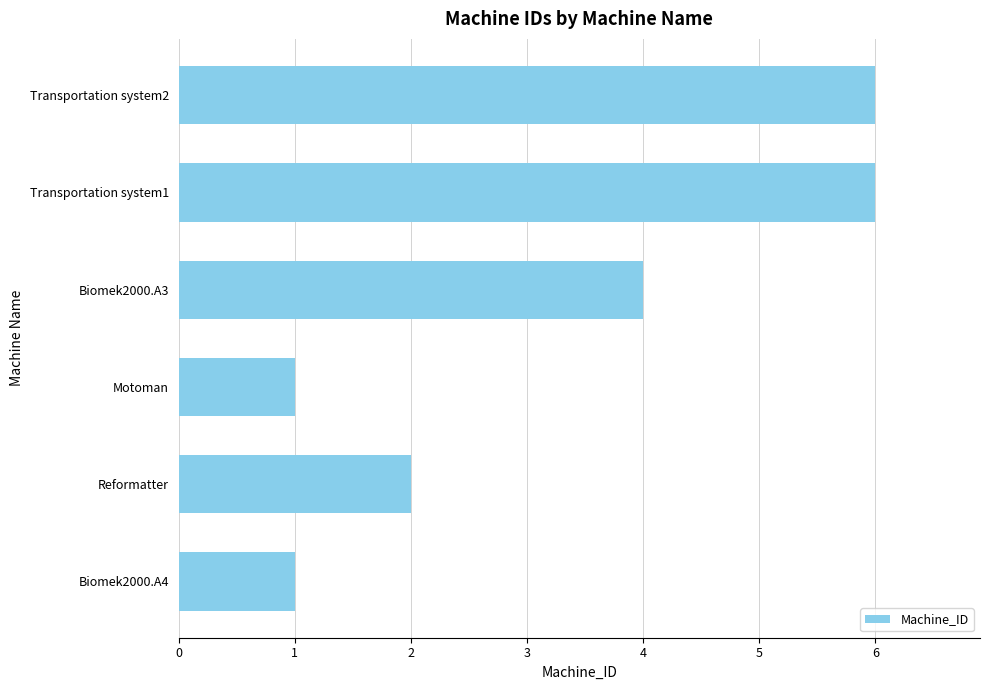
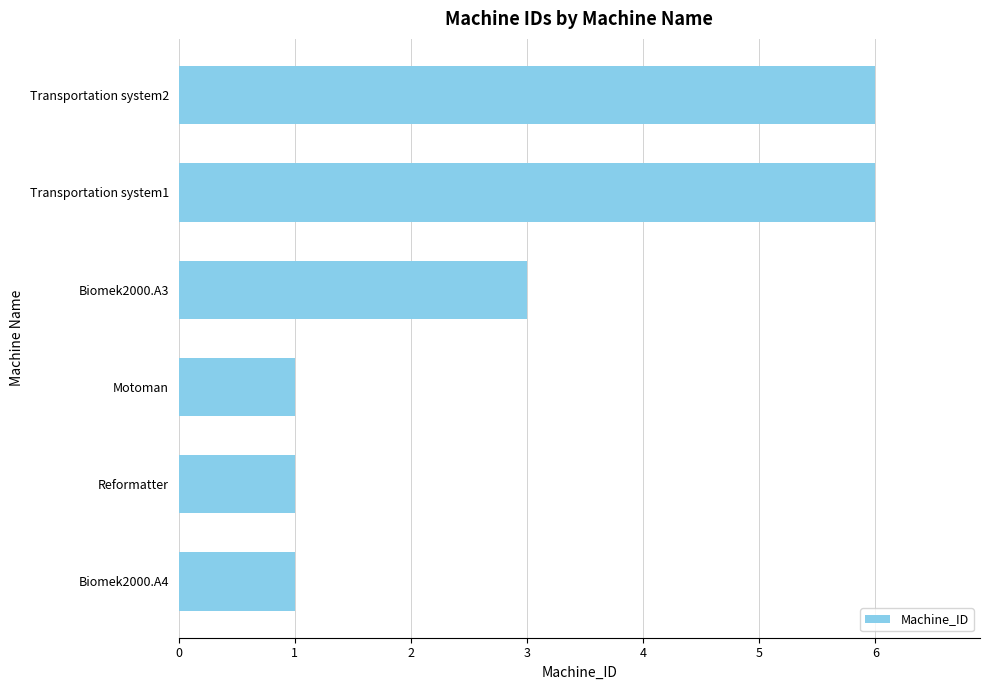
  {
    "Transportation system2": 6,
    "Transportation system1": 6,
-   "Biomek2000.A3": 4,
+   "Biomek2000.A3": 3,
    "Motoman": 1,
-   "Reformatter": 2,
+   "Reformatter": 1,
    "Biomek2000.A4": 1
  }
